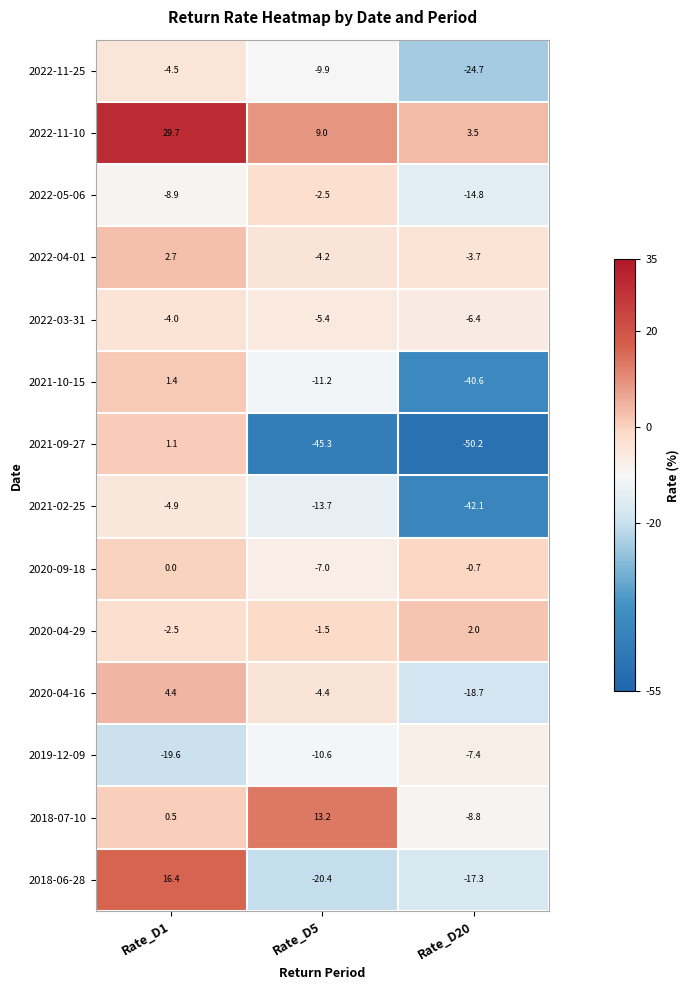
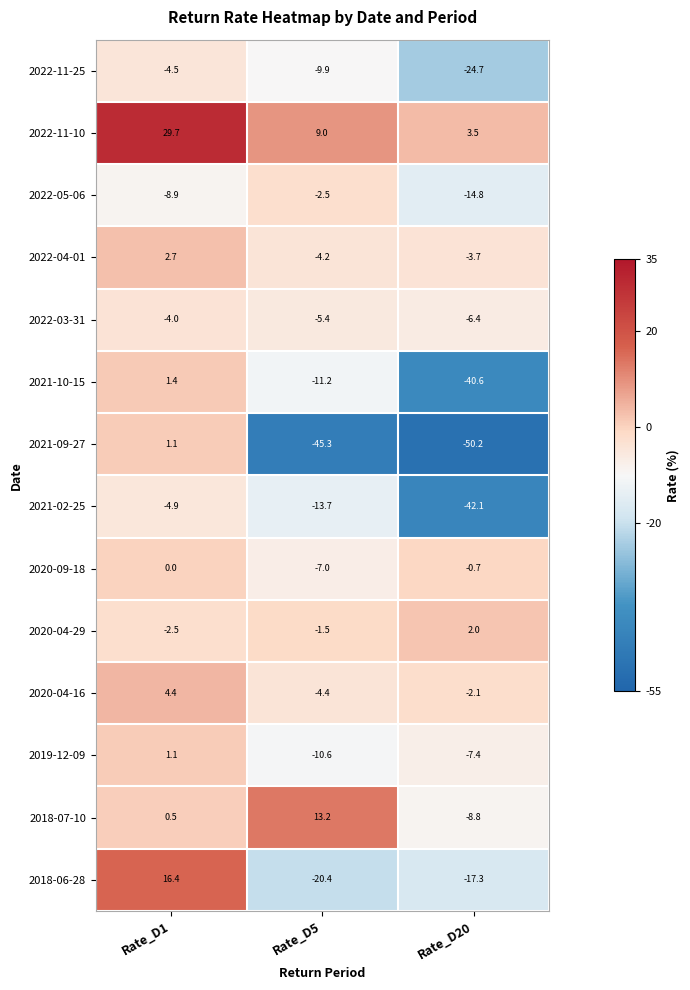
  {
    "2022-11-25": {
      "Rate_D1": -4.5,
      "Rate_D5": -9.9,
      "Rate_D20": -24.7
    },
    "2022-11-10": {
      "Rate_D1": 29.7,
      "Rate_D5": 9.0,
      "Rate_D20": 3.5
    },
    "2022-05-06": {
      "Rate_D1": -8.9,
      "Rate_D5": -2.5,
      "Rate_D20": -14.8
    },
    "2022-04-01": {
      "Rate_D1": 2.7,
      "Rate_D5": -4.2,
      "Rate_D20": -3.7
    },
    "2022-03-31": {
      "Rate_D1": -4.0,
      "Rate_D5": -5.4,
      "Rate_D20": -6.4
    },
    "2021-10-15": {
      "Rate_D1": 1.4,
      "Rate_D5": -11.2,
      "Rate_D20": -40.6
    },
    "2021-09-27": {
      "Rate_D1": 1.1,
      "Rate_D5": -45.3,
      "Rate_D20": -50.2
    },
    "2021-02-25": {
      "Rate_D1": -4.9,
      "Rate_D5": -13.7,
      "Rate_D20": -42.1
    },
    "2020-09-18": {
      "Rate_D1": 0.0,
      "Rate_D5": -7.0,
      "Rate_D20": -0.7
    },
    "2020-04-29": {
      "Rate_D1": -2.5,
      "Rate_D5": -1.5,
      "Rate_D20": 2.0
    },
    "2020-04-16": {
      "Rate_D1": 4.4,
      "Rate_D5": -4.4,
-     "Rate_D20": -18.7
+     "Rate_D20": -2.1
    },
    "2019-12-09": {
-     "Rate_D1": -19.6,
+     "Rate_D1": 1.1,
      "Rate_D5": -10.6,
      "Rate_D20": -7.4
    },
    "2018-07-10": {
      "Rate_D1": 0.5,
      "Rate_D5": 13.2,
      "Rate_D20": -8.8
    },
    "2018-06-28": {
      "Rate_D1": 16.4,
      "Rate_D5": -20.4,
      "Rate_D20": -17.3
    }
  }
